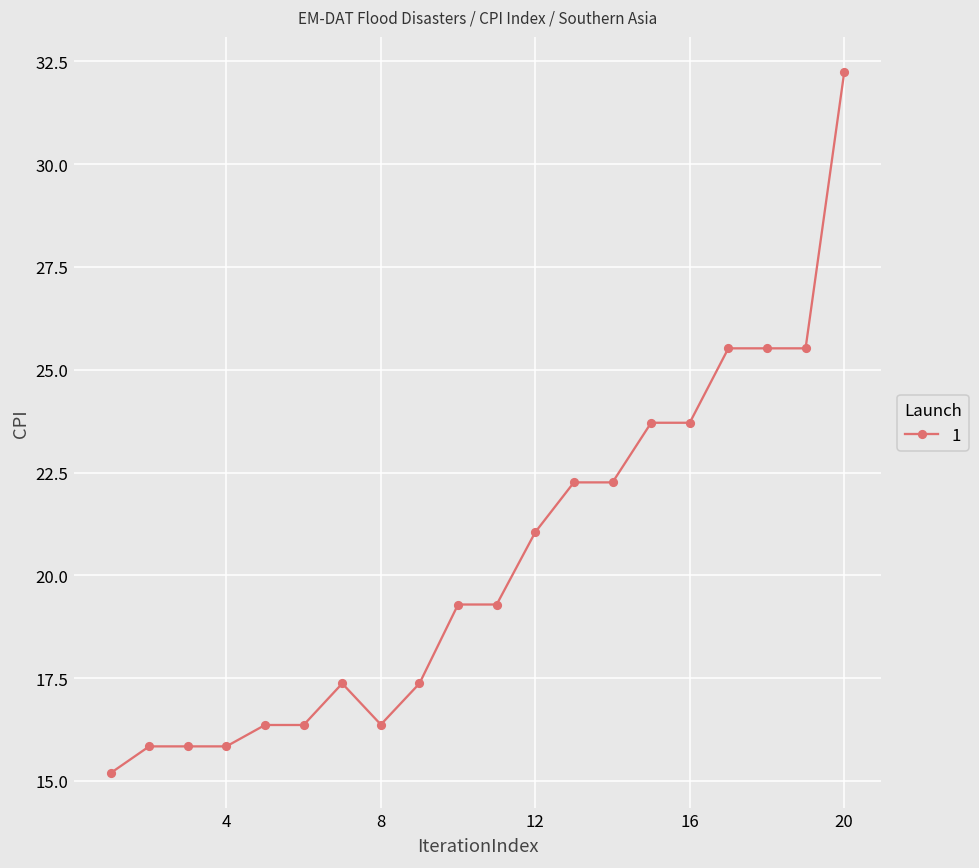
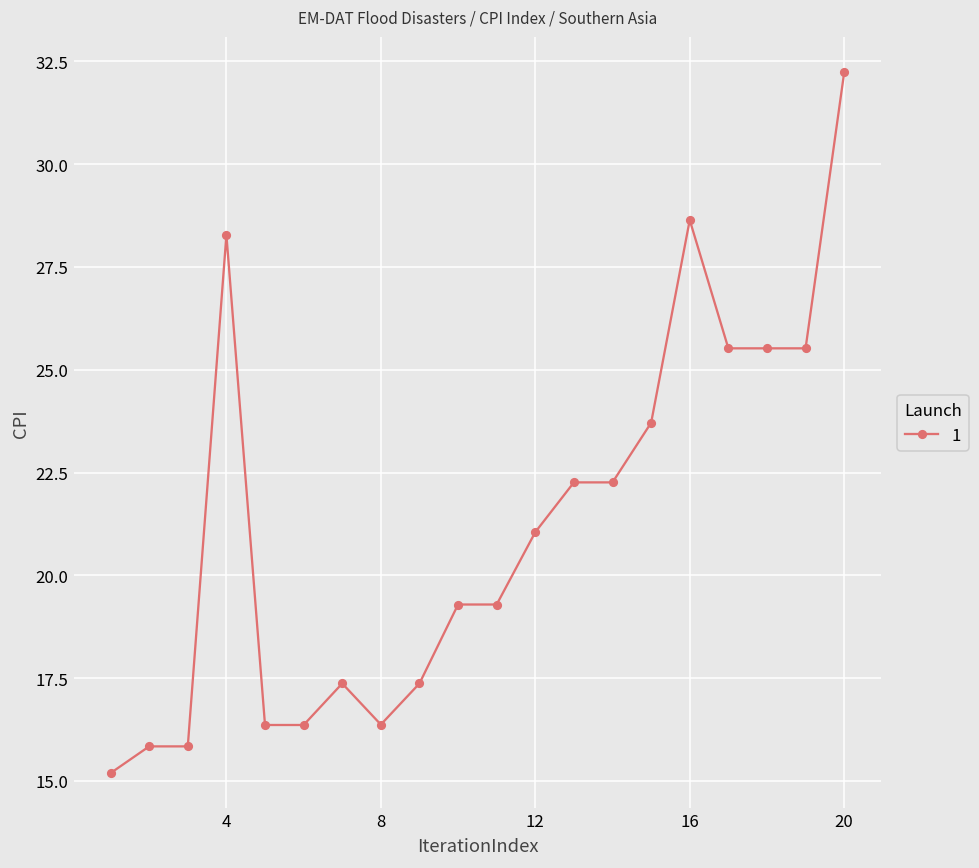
  {
-   "4": 15.8,
+   "4": 28.3,
    "8": 16.4,
    "12": 21.1,
-   "16": 23.7,
+   "16": 28.6,
    "20": 32.2
  }
